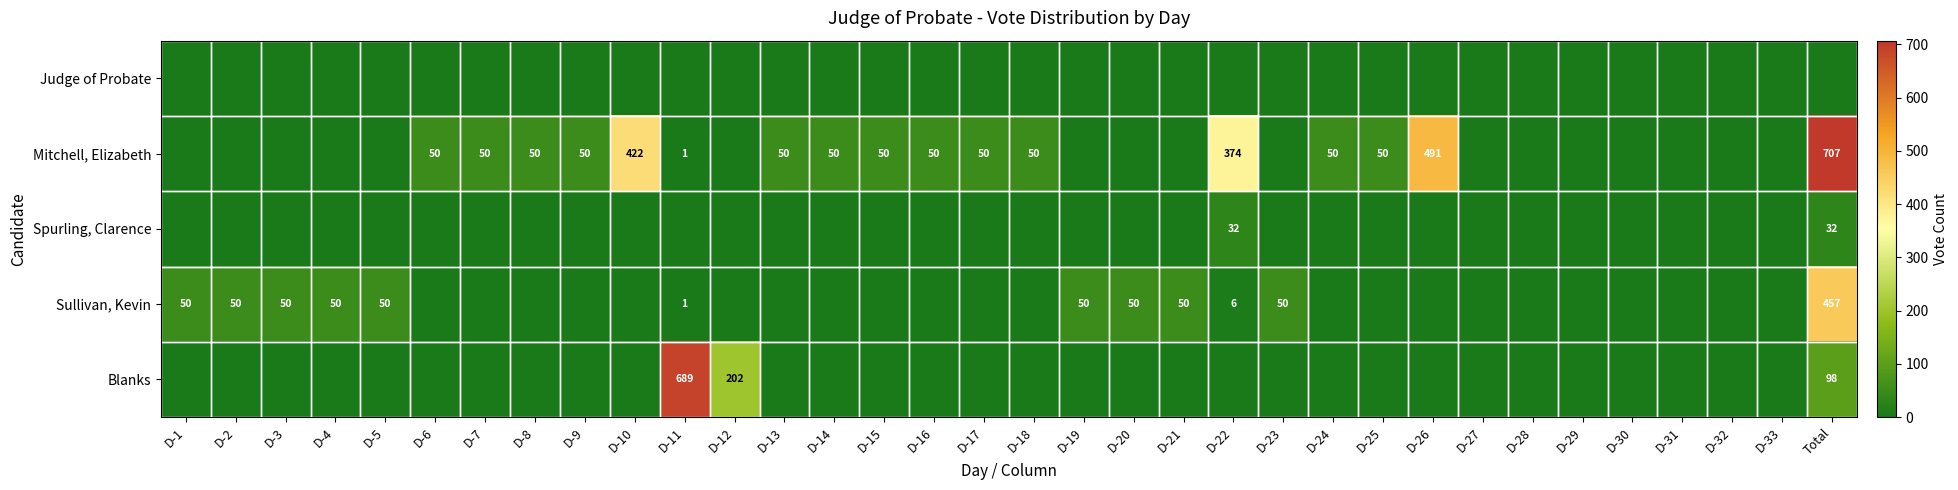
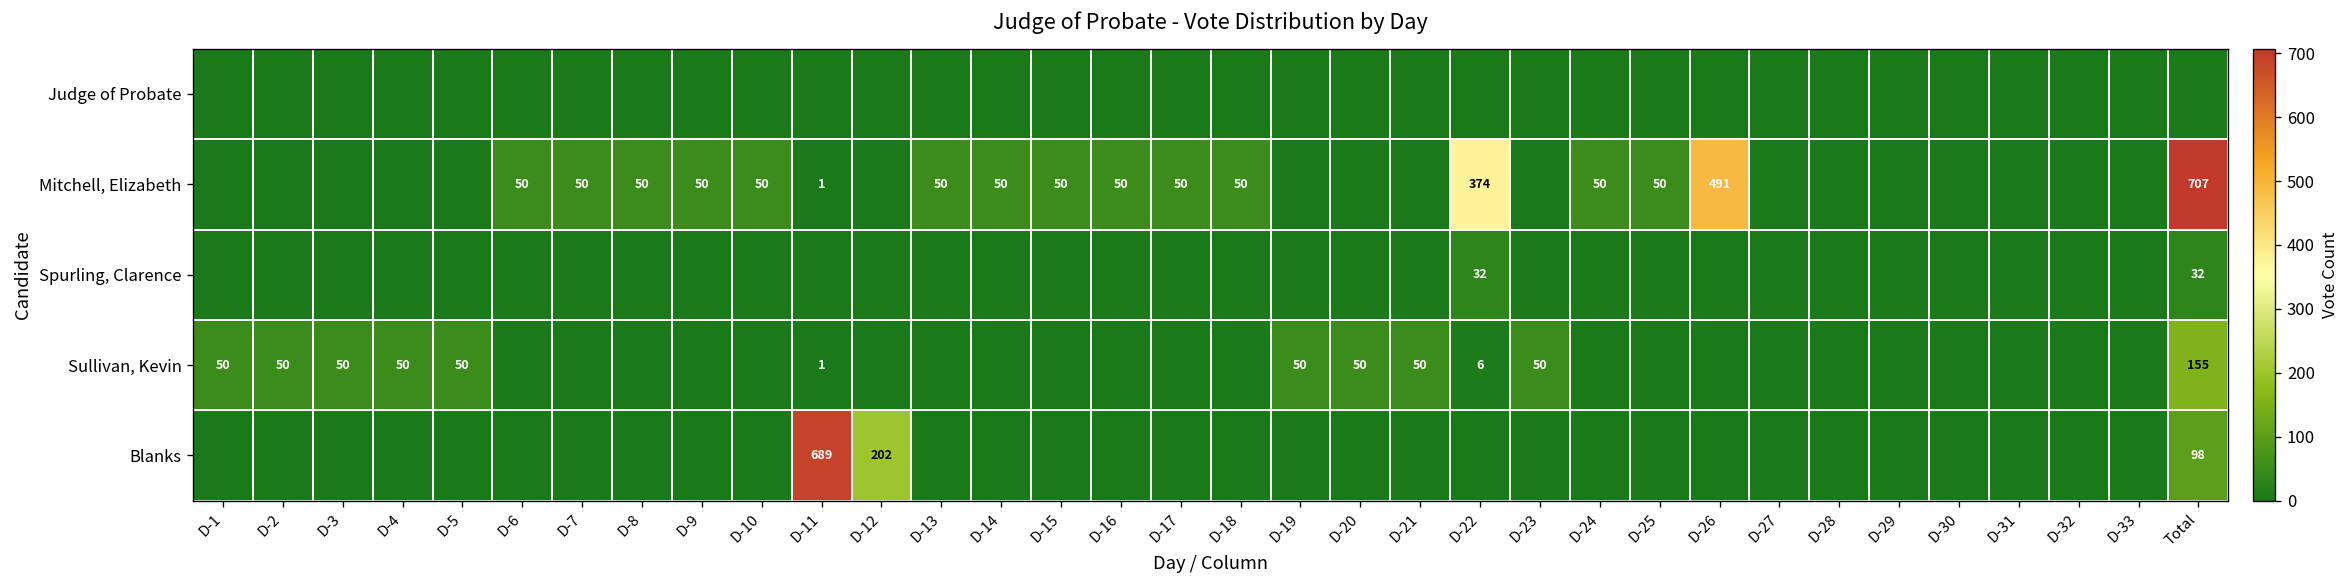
  {
    "Mitchell, Elizabeth": {
      "D-6": 50,
      "D-7": 50,
      "D-8": 50,
      "D-9": 50,
-     "D-10": 422,
+     "D-10": 50,
      "D-11": 1,
      "D-13": 50,
      "D-14": 50,
      "D-15": 50,
      "D-16": 50,
      "D-17": 50,
      "D-18": 50,
      "D-22": 374,
      "D-24": 50,
      "D-25": 50,
      "D-26": 491,
      "Total": 707
    },
    "Spurling, Clarence": {
      "D-22": 32,
      "Total": 32
    },
    "Sullivan, Kevin": {
      "D-1": 50,
      "D-2": 50,
      "D-3": 50,
      "D-4": 50,
      "D-5": 50,
      "D-11": 1,
      "D-19": 50,
      "D-20": 50,
      "D-21": 50,
      "D-22": 6,
      "D-23": 50,
-     "Total": 457
+     "Total": 155
    },
    "Blanks": {
      "D-11": 689,
      "D-12": 202,
      "Total": 98
    }
  }
